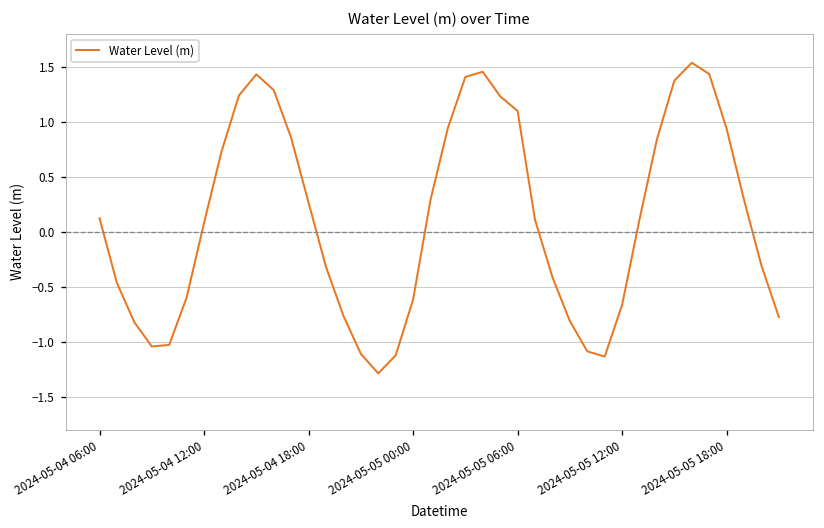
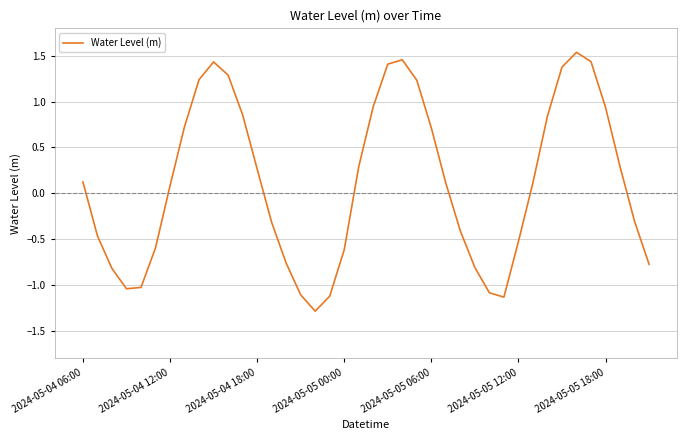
  {
    "2024-05-04 06:00": 0.1,
    "2024-05-04 12:00": 0.1,
    "2024-05-04 18:00": 0.3,
    "2024-05-05 00:00": -0.6,
-   "2024-05-05 06:00": 1.1,
-   "2024-05-05 12:00": -0.7,
+   "2024-05-05 06:00": 0.7,
+   "2024-05-05 12:00": -0.5,
    "2024-05-05 18:00": 0.9
  }
